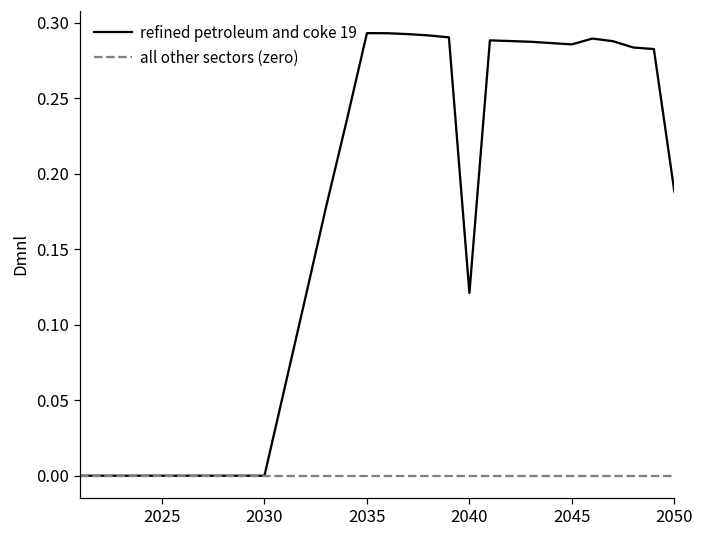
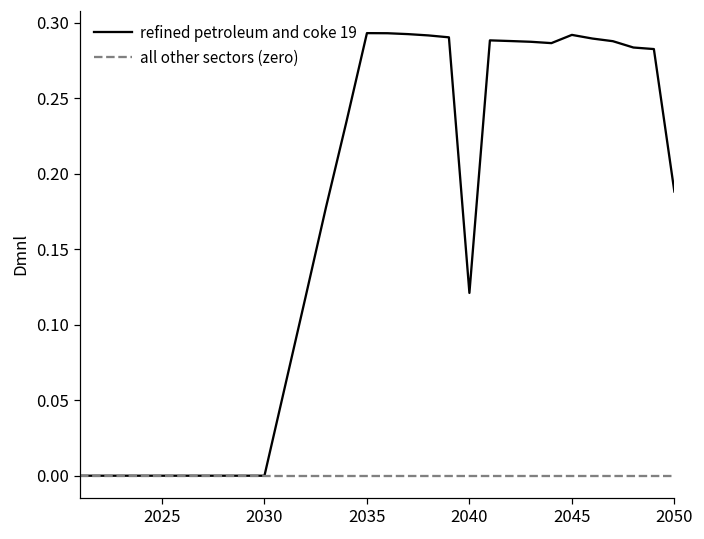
  {
    "refined petroleum and coke 19": {
      "2035": 0.293,
      "2040": 0.121,
-     "2045": 0.286,
+     "2045": 0.292,
      "2050": 0.188
    },
    "all other sectors (zero)": {
      "2035": 0.000,
      "2040": 0.000,
      "2045": 0.000,
      "2050": 0.000
    }
  }
